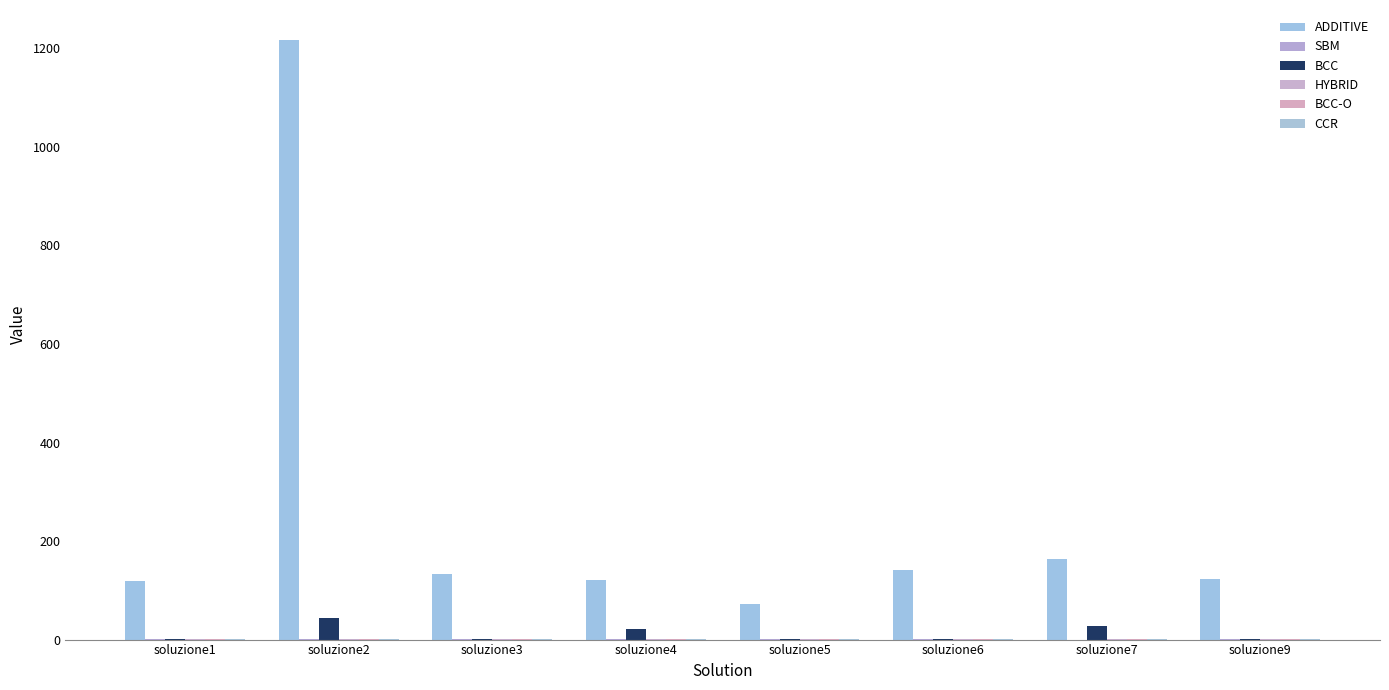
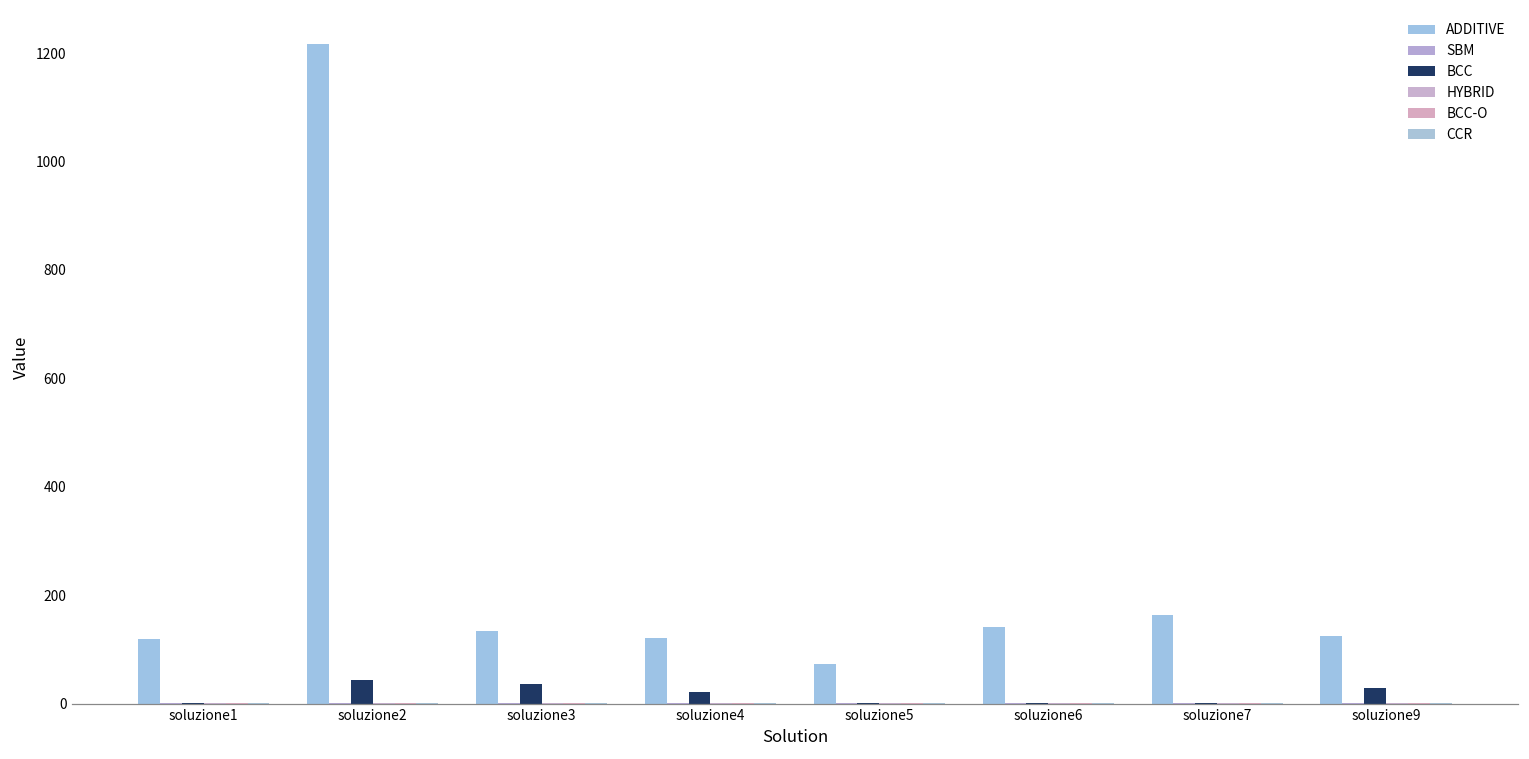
  {
    "BCC": {
      "soluzione2": 40,
-     "soluzione3": 0,
+     "soluzione3": 40,
      "soluzione4": 20,
-     "soluzione7": 30,
-     "soluzione9": 0
+     "soluzione7": 0,
+     "soluzione9": 30
    }
  }
